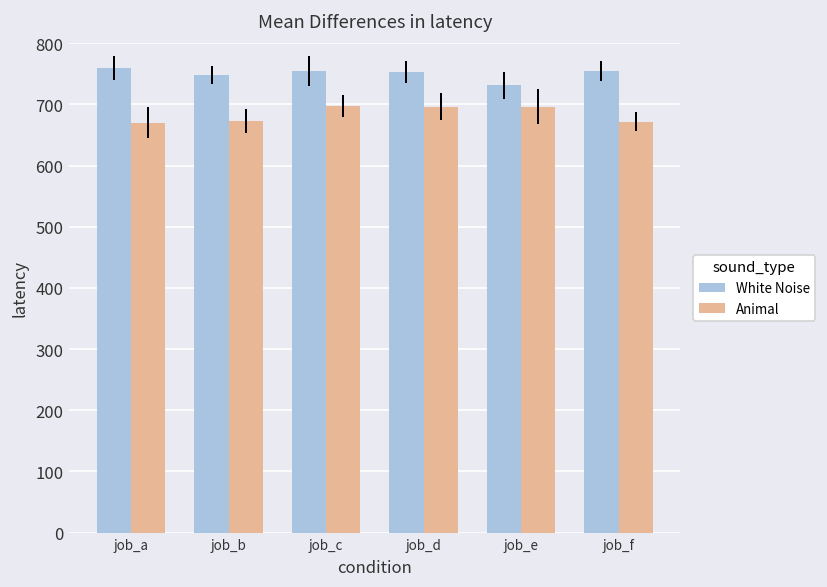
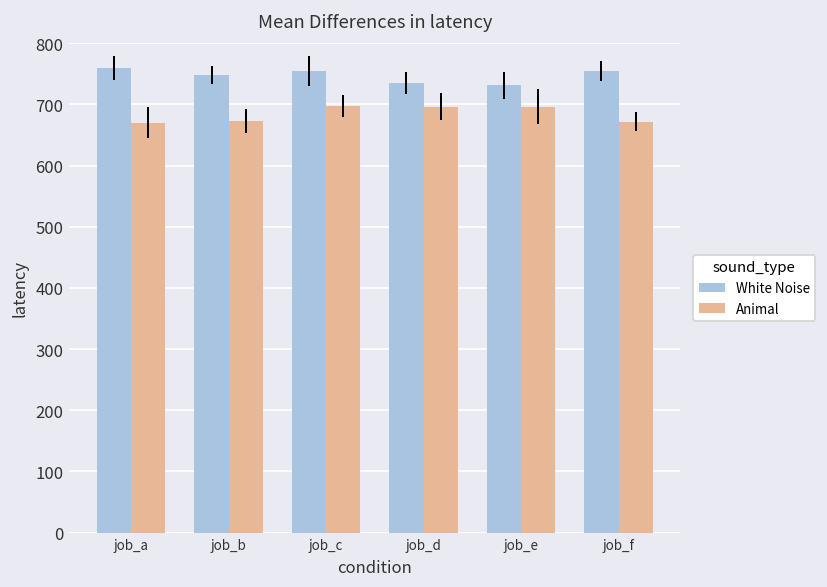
  {
    "White Noise": {
      "job_a": 760,
      "job_b": 750,
      "job_c": 750,
-     "job_d": 750,
+     "job_d": 730,
      "job_e": 730,
      "job_f": 750
    },
    "Animal": {
      "job_a": 670,
      "job_b": 670,
      "job_c": 700,
      "job_d": 700,
      "job_e": 700,
      "job_f": 670
    }
  }
